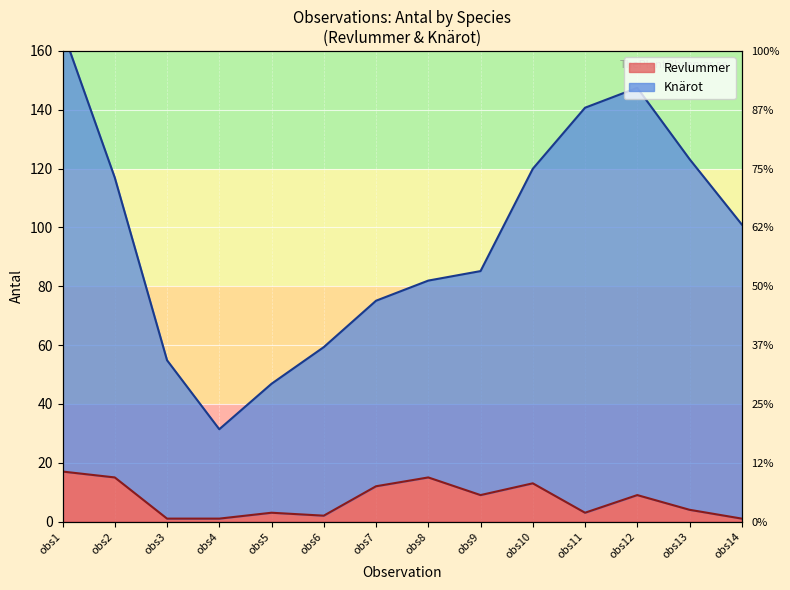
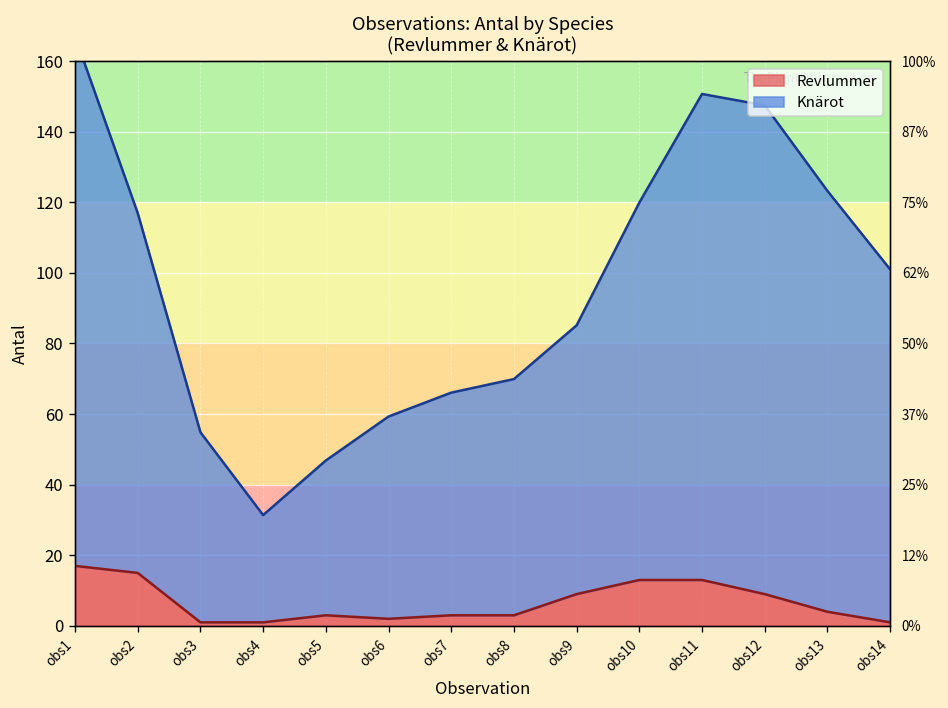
  {
    "Revlummer": {
      "obs1": 17,
      "obs2": 15,
      "obs3": 1,
      "obs4": 1,
      "obs5": 3,
      "obs6": 2,
-     "obs7": 12,
-     "obs8": 15,
+     "obs7": 3,
+     "obs8": 3,
      "obs9": 9,
      "obs10": 13,
-     "obs11": 3,
+     "obs11": 13,
      "obs12": 9,
      "obs13": 4,
      "obs14": 1
    },
    "Knärot": {
      "obs2": 102,
      "obs3": 54,
      "obs4": 30,
      "obs5": 44,
      "obs6": 57,
      "obs7": 63,
      "obs8": 67,
      "obs9": 76,
      "obs10": 107,
      "obs11": 138,
      "obs13": 119,
      "obs14": 100
    }
  }
